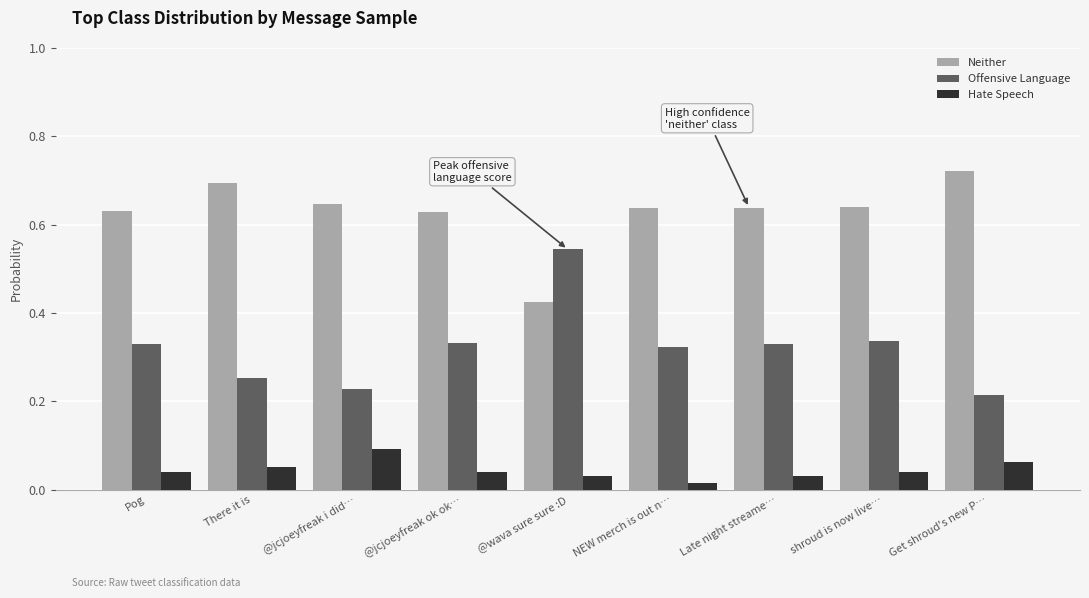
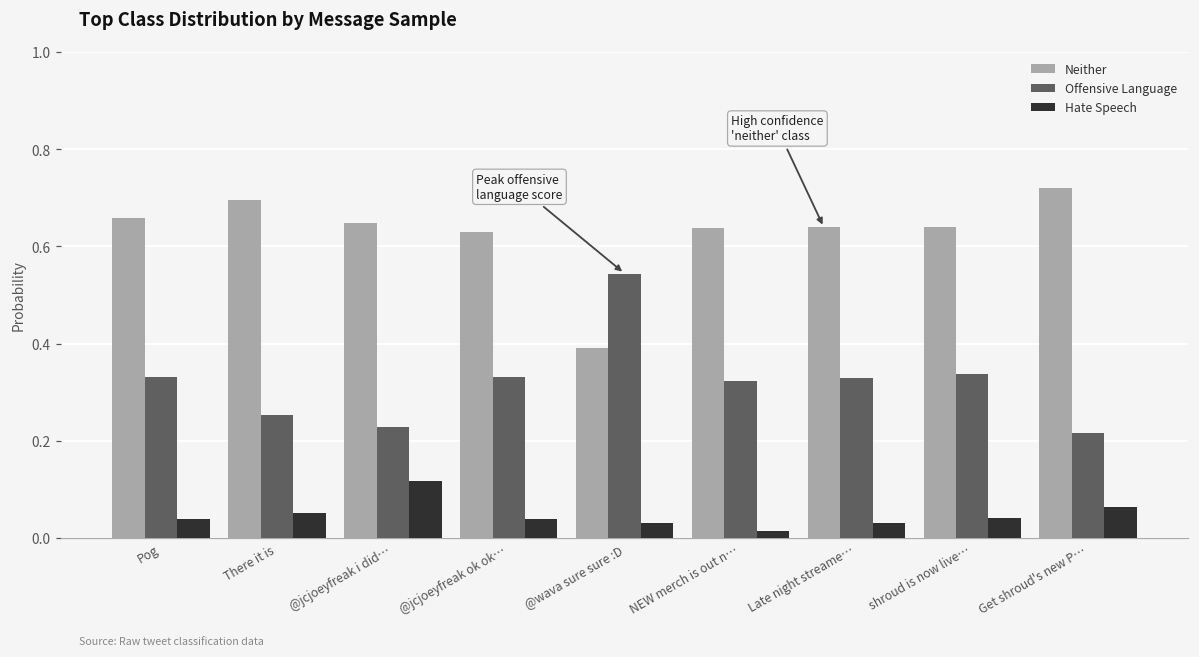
  {
    "Neither": {
-     "Pog": 0.63,
+     "Pog": 0.66,
      "There it is": 0.69,
      "@jcjoeyfreak i did…": 0.65,
      "@jcjoeyfreak ok ok…": 0.63,
-     "@wava sure sure :D": 0.43,
+     "@wava sure sure :D": 0.39,
      "NEW merch is out n…": 0.64,
      "Late night streame…": 0.64,
      "shroud is now live…": 0.64,
      "Get shroud's new P…": 0.72
    },
    "Offensive Language": {
      "Pog": 0.33,
      "There it is": 0.25,
      "@jcjoeyfreak i did…": 0.23,
      "@jcjoeyfreak ok ok…": 0.33,
      "@wava sure sure :D": 0.54,
      "NEW merch is out n…": 0.32,
      "Late night streame…": 0.33,
      "shroud is now live…": 0.34,
      "Get shroud's new P…": 0.22
    },
    "Hate Speech": {
      "Pog": 0.04,
      "There it is": 0.05,
-     "@jcjoeyfreak i did…": 0.09,
+     "@jcjoeyfreak i did…": 0.12,
      "@jcjoeyfreak ok ok…": 0.04,
      "@wava sure sure :D": 0.03,
      "NEW merch is out n…": 0.02,
      "Late night streame…": 0.03,
      "shroud is now live…": 0.04,
      "Get shroud's new P…": 0.06
    }
  }
